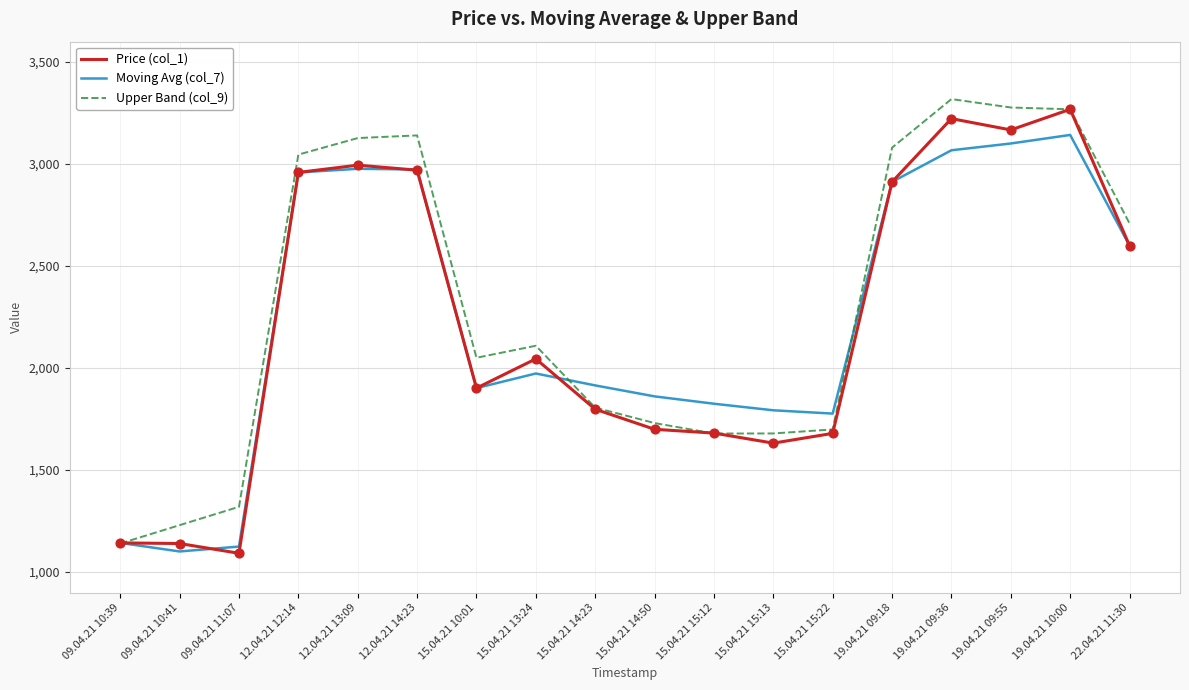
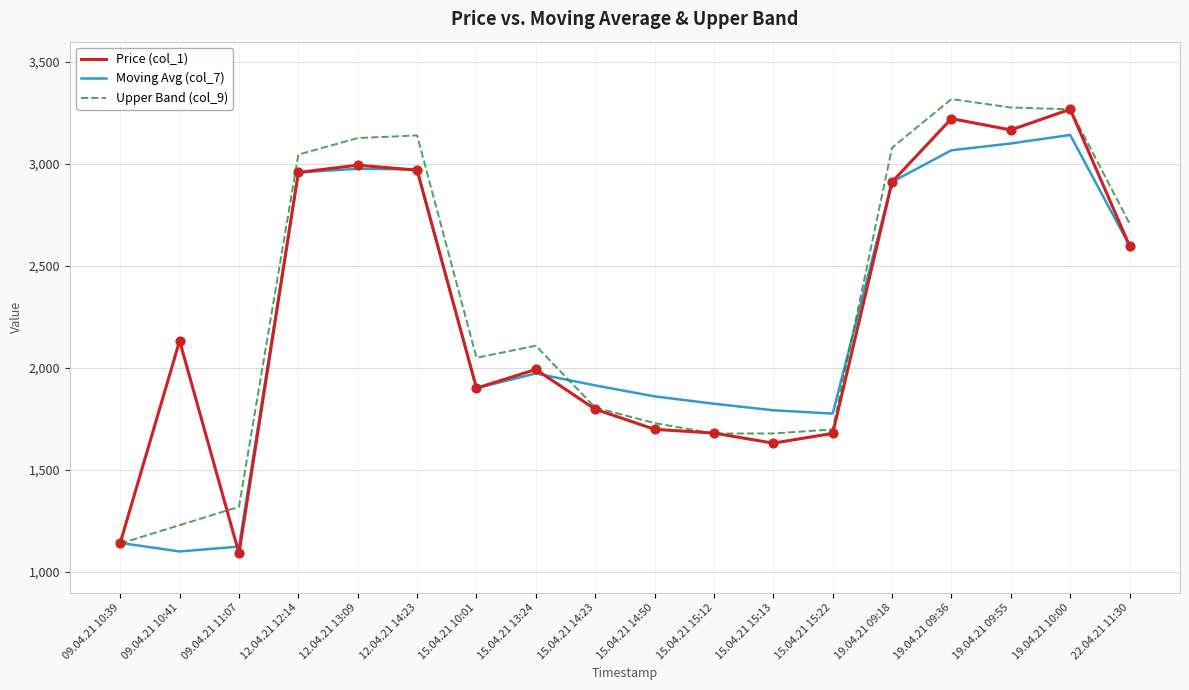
  {
    "Price (col_1)": {
-     "09.04.21 10:41": "1,140",
+     "09.04.21 10:41": "2,130",
      "09.04.21 11:07": "1,090",
      "12.04.21 13:09": "2,990",
-     "15.04.21 13:24": "2,050",
+     "15.04.21 13:24": "1,990",
      "15.04.21 14:50": "1,700",
      "15.04.21 15:13": "1,630",
      "15.04.21 15:22": "1,680",
      "19.04.21 09:36": "3,220",
      "19.04.21 09:55": "3,170"
    },
    "Moving Avg (col_7)": {
      "09.04.21 10:41": "1,100",
      "09.04.21 11:07": "1,130",
      "12.04.21 13:09": "2,980",
      "15.04.21 13:24": "1,970",
      "15.04.21 14:23": "1,920",
      "15.04.21 14:50": "1,860",
      "15.04.21 15:12": "1,830",
      "15.04.21 15:13": "1,790",
      "15.04.21 15:22": "1,780",
      "19.04.21 09:36": "3,070",
      "19.04.21 09:55": "3,100",
      "19.04.21 10:00": "3,140"
    },
    "Upper Band (col_9)": {
      "09.04.21 10:41": "1,230",
      "09.04.21 11:07": "1,320",
      "12.04.21 12:14": "3,050",
      "12.04.21 13:09": "3,130",
      "12.04.21 14:23": "3,140",
      "15.04.21 10:01": "2,050",
      "15.04.21 13:24": "2,110",
      "15.04.21 14:50": "1,730",
      "15.04.21 15:13": "1,680",
      "15.04.21 15:22": "1,700",
      "19.04.21 09:18": "3,080",
      "19.04.21 09:36": "3,320",
      "19.04.21 09:55": "3,280",
      "22.04.21 11:30": "2,710"
    }
  }
